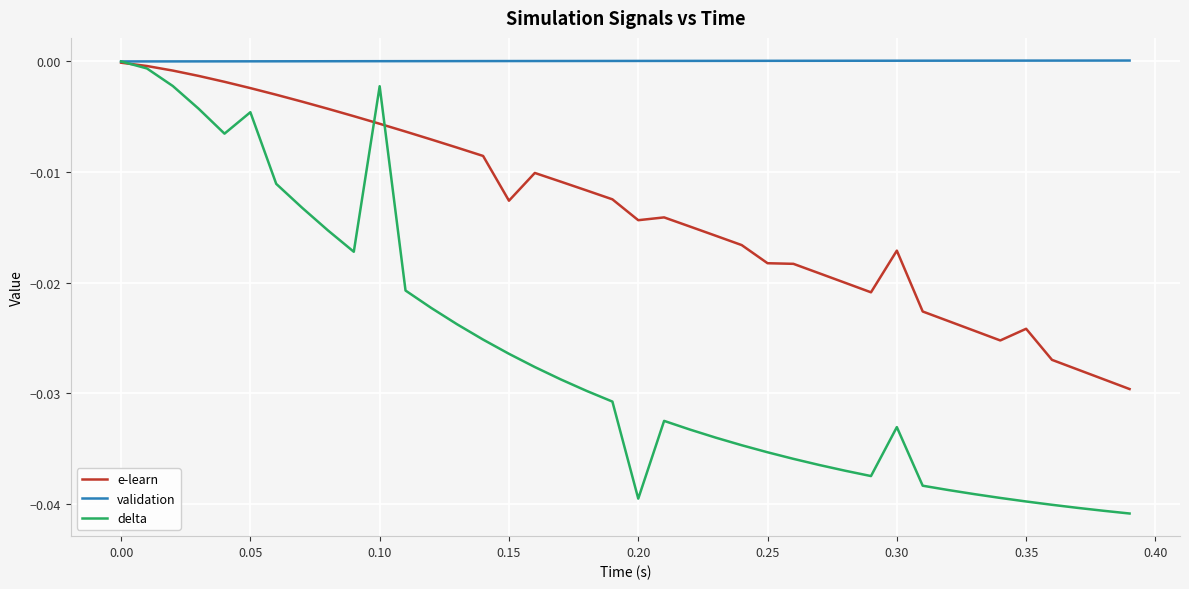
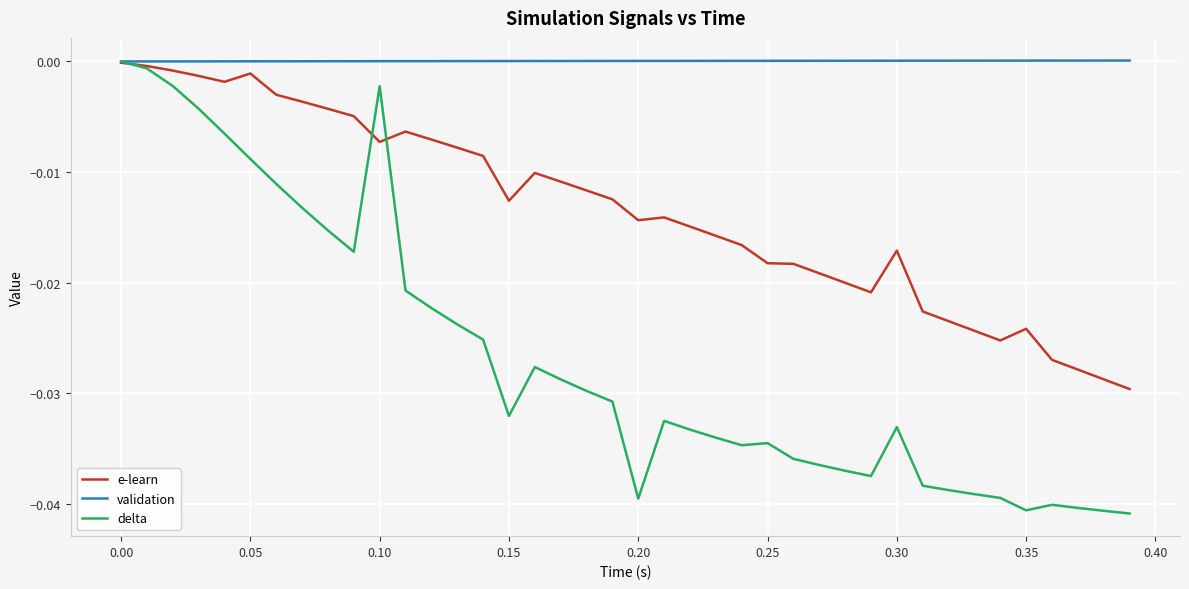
  {
    "e-learn": {
-     "0.05": -0.0024,
-     "0.10": -0.0056,
+     "0.05": -0.0011,
+     "0.10": -0.0073,
      "0.15": -0.0126,
      "0.20": -0.0144,
      "0.25": -0.0182,
      "0.30": -0.0171,
      "0.35": -0.0242
    },
    "validation": {
      "0.05": 0.0000,
      "0.10": 0.0000,
      "0.15": 0.0000,
      "0.20": 0.0000,
      "0.25": 0.0001,
      "0.30": 0.0001,
      "0.35": 0.0001
    },
    "delta": {
-     "0.05": -0.0046,
+     "0.05": -0.0088,
      "0.10": -0.0022,
-     "0.15": -0.0264,
+     "0.15": -0.0320,
      "0.20": -0.0395,
-     "0.25": -0.0353,
+     "0.25": -0.0345,
      "0.30": -0.0331,
-     "0.35": -0.0398
+     "0.35": -0.0406
    }
  }
